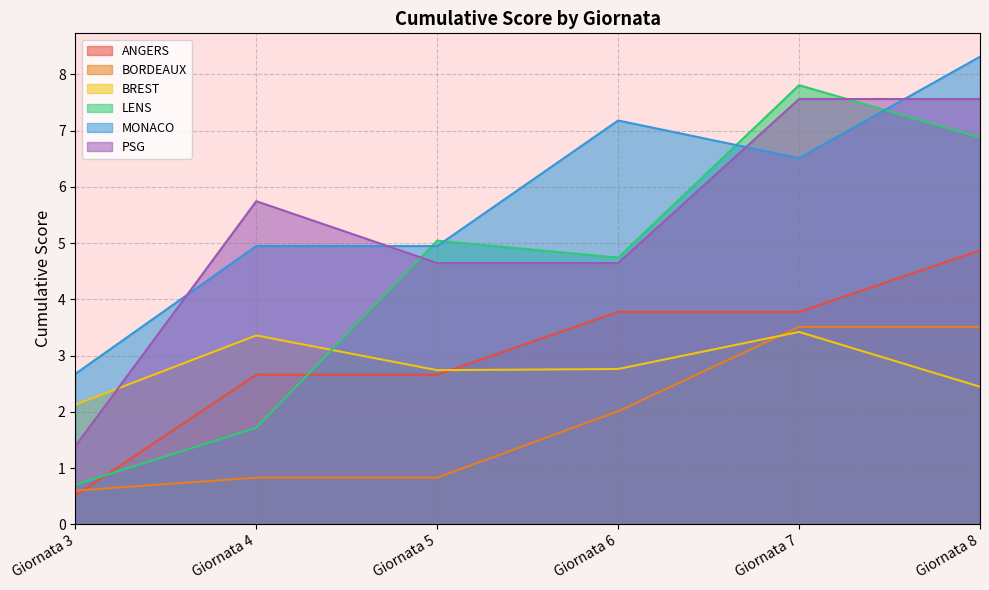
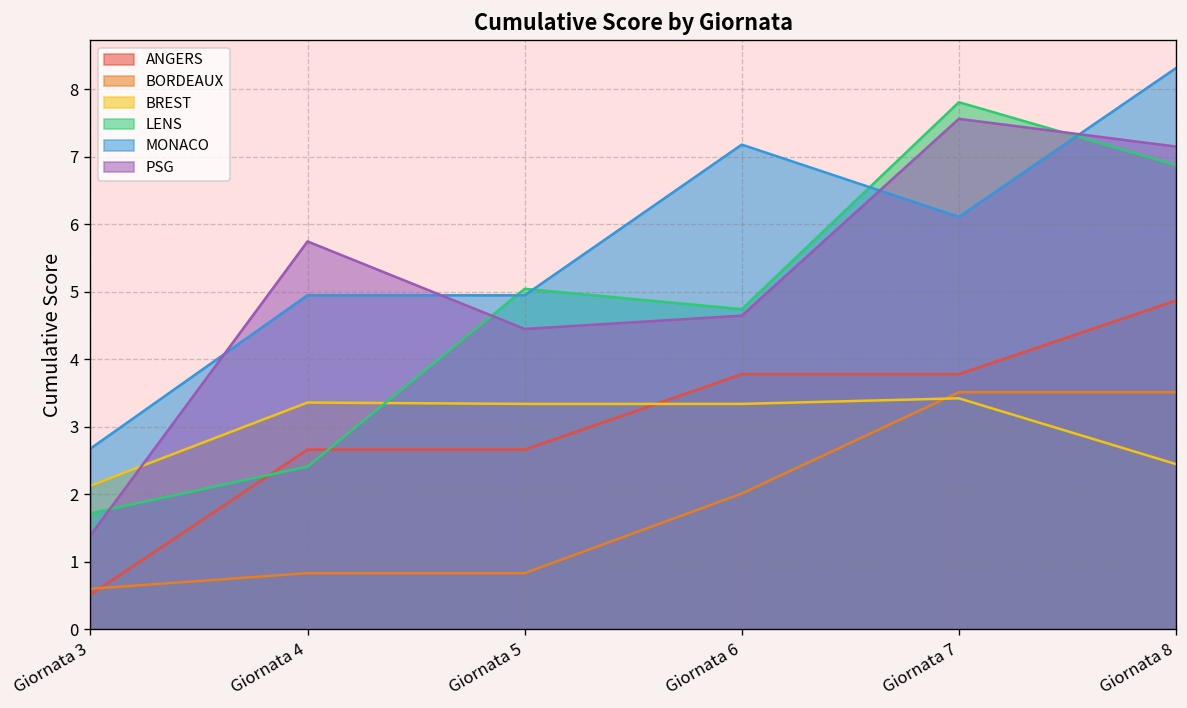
  {
    "BREST": {
      "Giornata 3": 2.1,
      "Giornata 4": 3.4,
-     "Giornata 5": 2.7,
-     "Giornata 6": 2.8,
+     "Giornata 5": 3.3,
+     "Giornata 6": 3.3,
      "Giornata 7": 3.4,
      "Giornata 8": 2.4
    },
    "LENS": {
-     "Giornata 3": 0.7,
-     "Giornata 4": 1.7,
+     "Giornata 3": 1.7,
+     "Giornata 4": 2.4,
      "Giornata 5": 5.0,
      "Giornata 6": 4.7,
      "Giornata 7": 7.8,
      "Giornata 8": 6.9
    },
    "MONACO": {
      "Giornata 3": 2.7,
      "Giornata 4": 4.9,
      "Giornata 5": 4.9,
      "Giornata 6": 7.2,
-     "Giornata 7": 6.5,
+     "Giornata 7": 6.1,
      "Giornata 8": 8.3
    },
    "PSG": {
      "Giornata 3": 1.4,
      "Giornata 4": 5.7,
-     "Giornata 5": 4.6,
+     "Giornata 5": 4.4,
      "Giornata 6": 4.6,
      "Giornata 7": 7.6,
-     "Giornata 8": 7.6
+     "Giornata 8": 7.1
    }
  }
